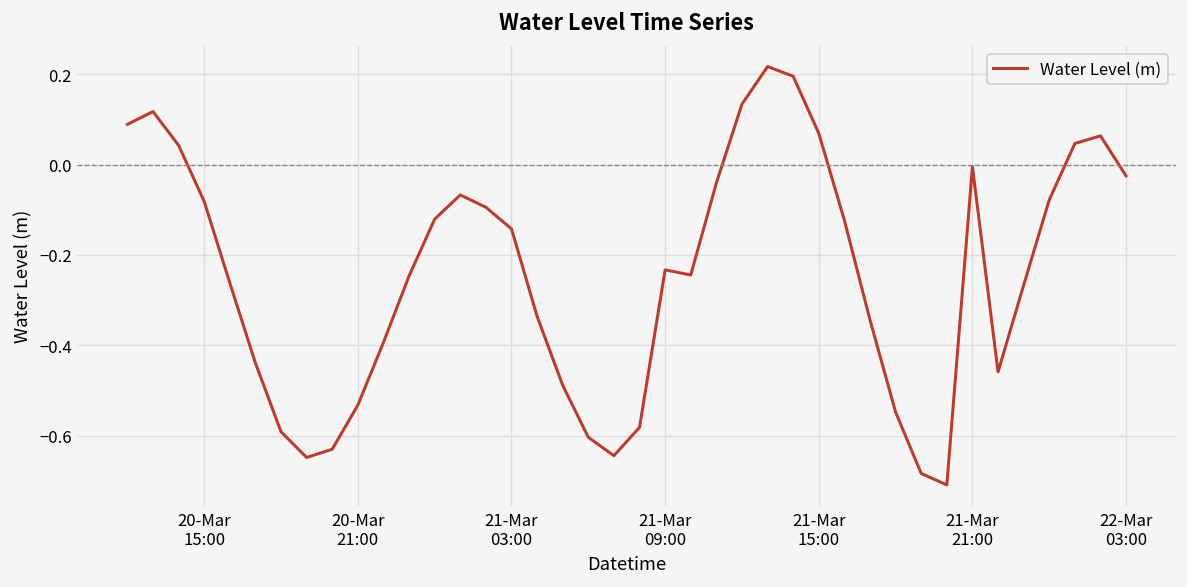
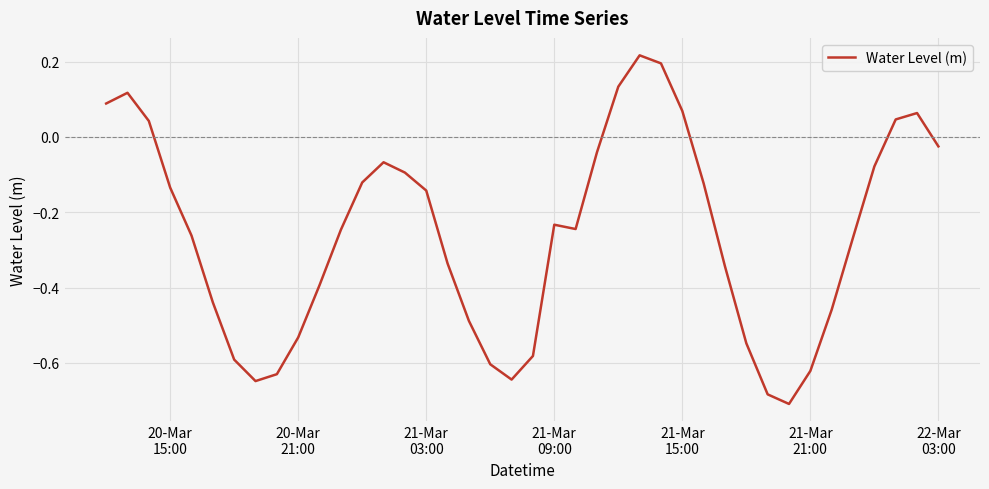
  {
-   "20-Mar 15:00": -0.08,
+   "20-Mar 15:00": -0.13,
    "20-Mar 21:00": -0.53,
    "21-Mar 03:00": -0.14,
    "21-Mar 09:00": -0.23,
    "21-Mar 15:00": 0.07,
-   "21-Mar 21:00": 0.00,
+   "21-Mar 21:00": -0.62,
    "22-Mar 03:00": -0.02
  }
